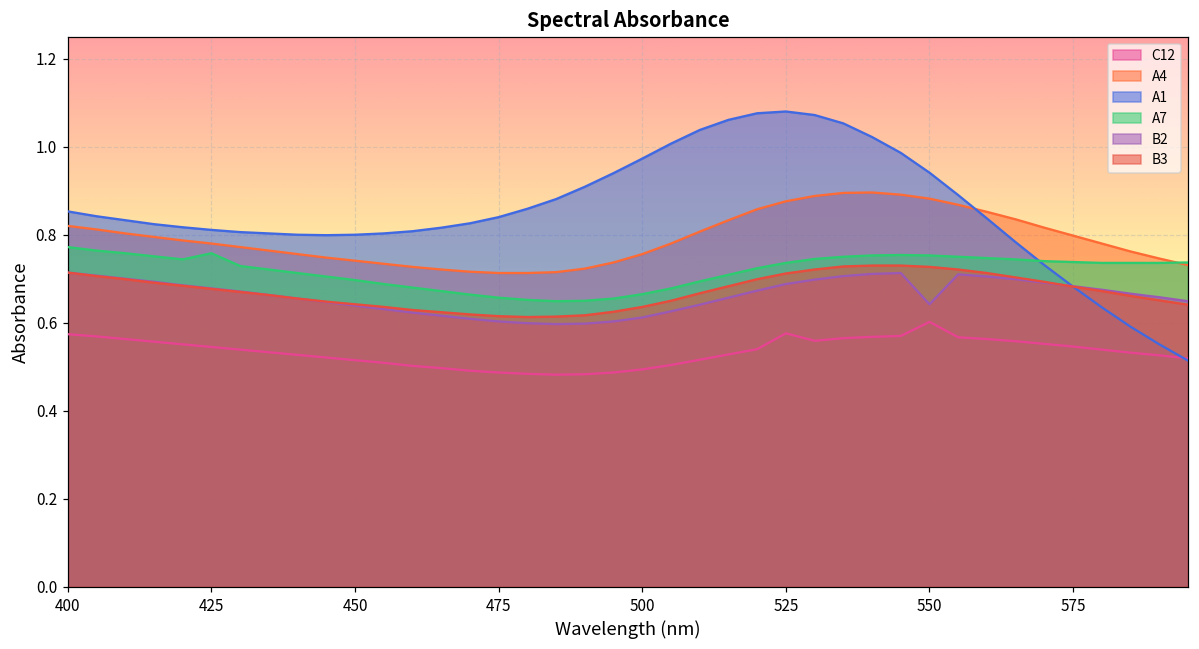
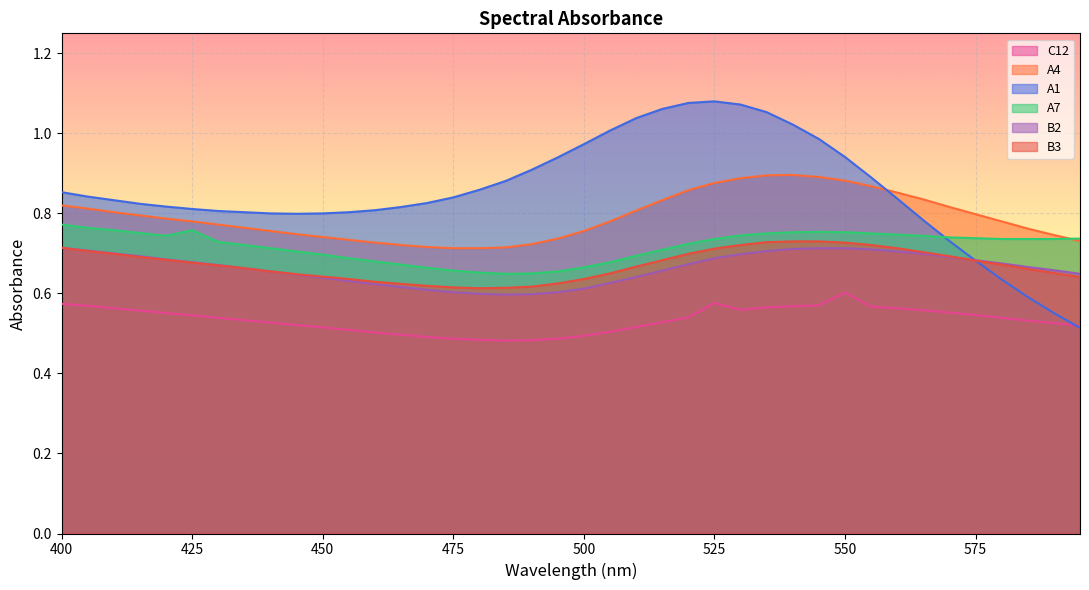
  {
    "C12": {
      "400": 0.57,
      "425": 0.55,
      "450": 0.52,
      "475": 0.49,
      "500": 0.49,
      "525": 0.58,
      "550": 0.60,
      "575": 0.55
    },
    "A1": {
      "400": 0.85,
      "425": 0.81,
      "450": 0.80,
      "475": 0.84,
      "500": 0.97,
      "525": 1.08,
      "550": 0.94
    },
    "A7": {
      "400": 0.77,
      "425": 0.76,
      "450": 0.70,
      "475": 0.66,
      "500": 0.67,
      "525": 0.74,
      "550": 0.75,
      "575": 0.74
    },
    "B2": {
      "475": 0.60,
      "500": 0.61,
      "525": 0.69,
-     "550": 0.64
+     "550": 0.71
    }
  }
